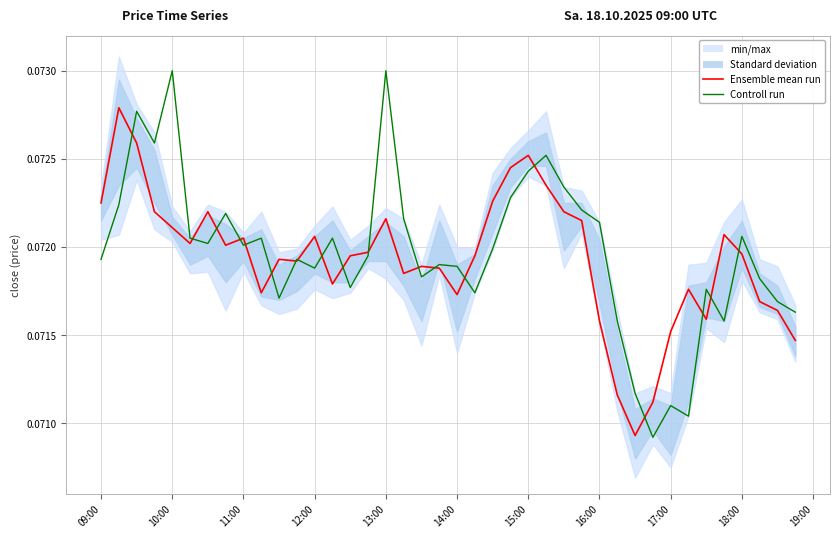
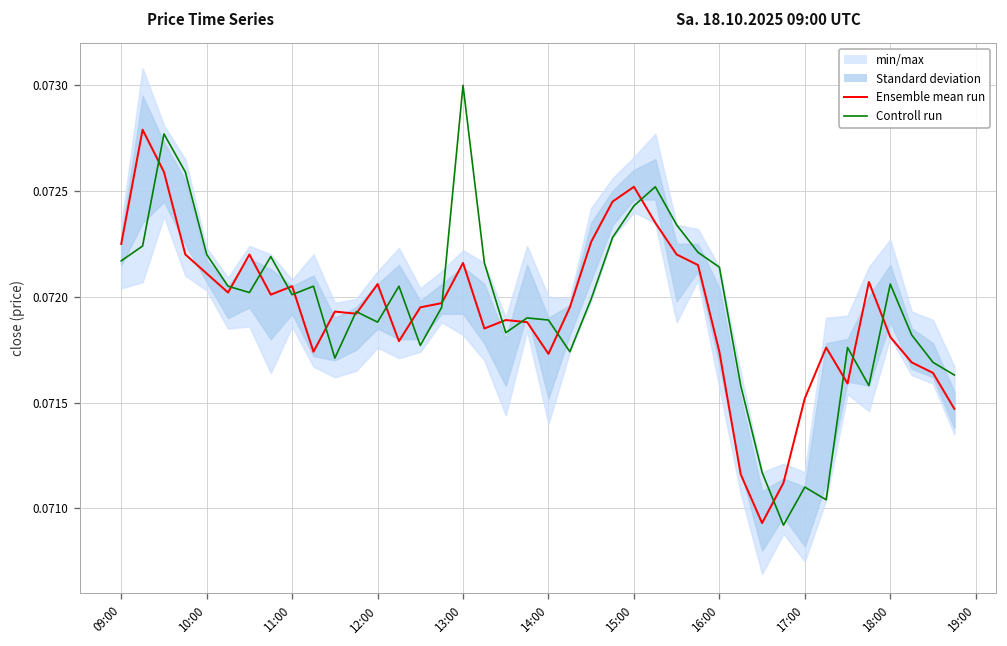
  {
    "Ensemble mean run": {
      "09:00": 0.07225,
      "10:00": 0.07211,
      "13:00": 0.07216,
      "14:00": 0.07173,
      "15:00": 0.07252,
-     "16:00": 0.07158,
+     "16:00": 0.07174,
      "17:00": 0.07152,
-     "18:00": 0.07196
+     "18:00": 0.07181
    },
    "Controll run": {
-     "09:00": 0.07193,
-     "10:00": 0.0730,
+     "09:00": 0.07217,
+     "10:00": 0.0722,
      "11:00": 0.07201,
      "12:00": 0.07188,
      "13:00": 0.07300,
      "15:00": 0.07243,
      "18:00": 0.07206
    }
  }
